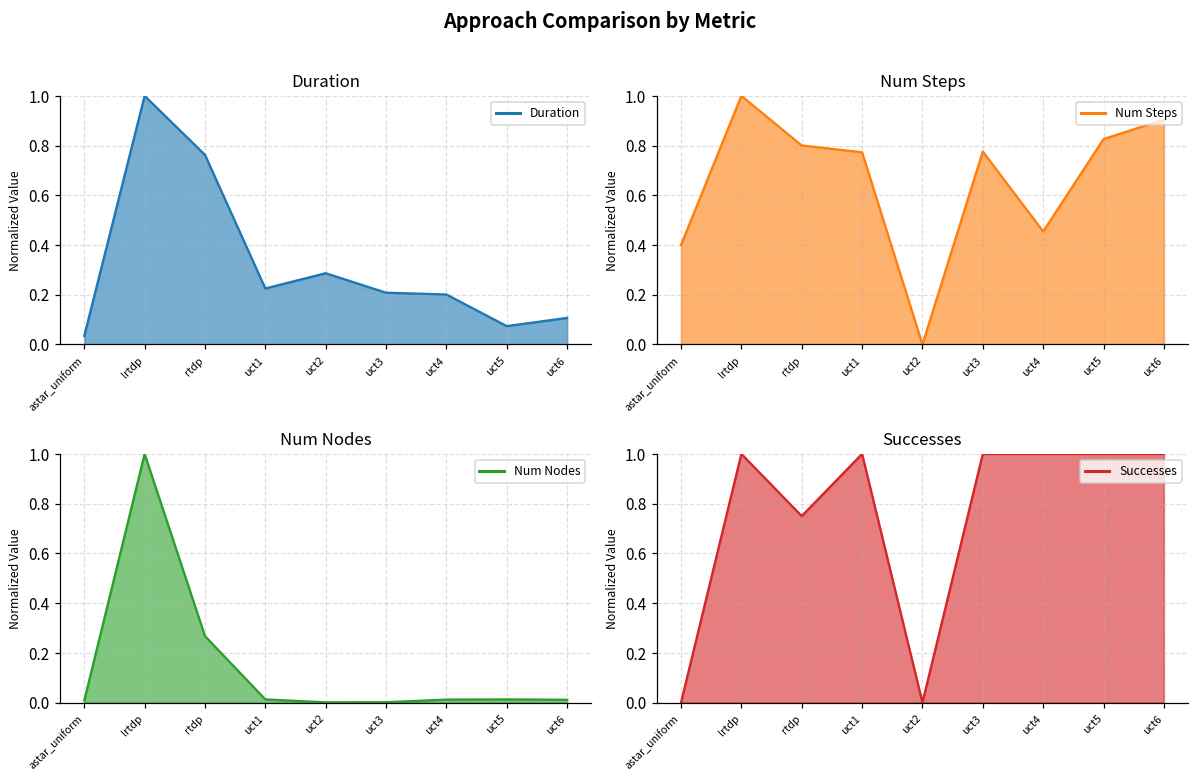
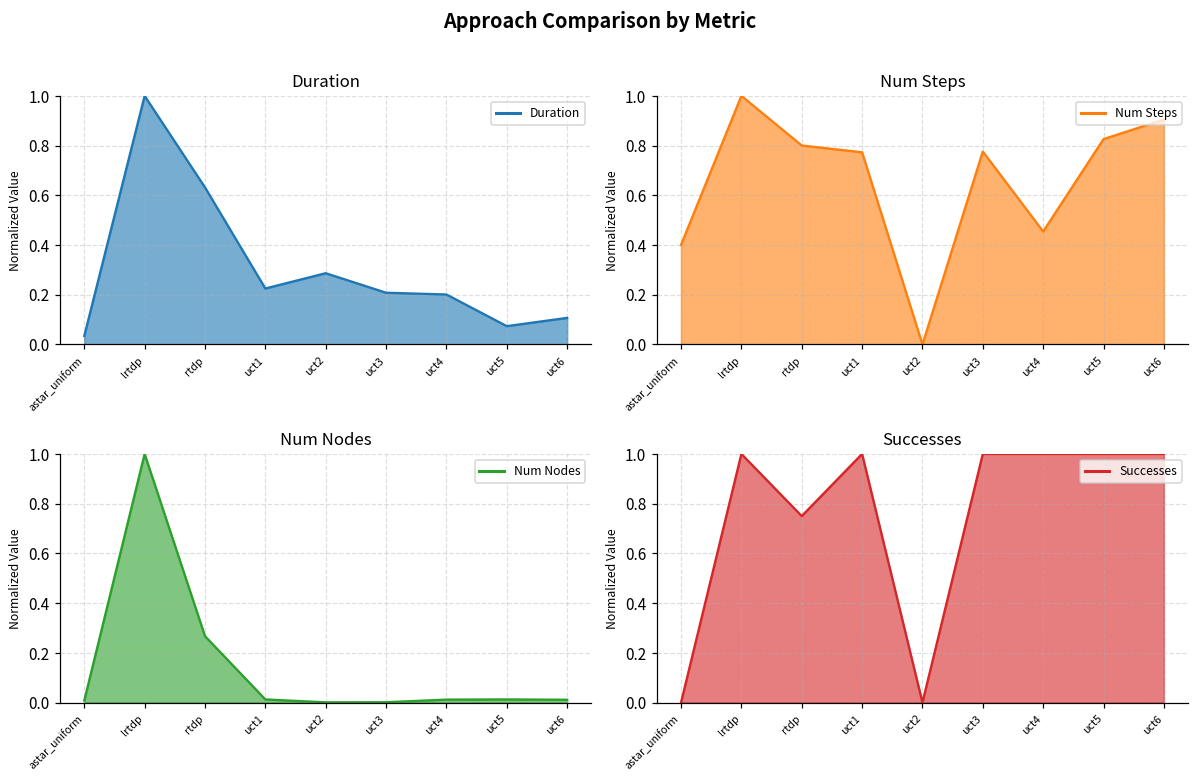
  {
    "Duration": {
      "astar_uniform": 0.03,
      "lrtdp": 1.00,
-     "rtdp": 0.76,
+     "rtdp": 0.63,
      "uct1": 0.23,
      "uct2": 0.29,
      "uct3": 0.21,
      "uct4": 0.20,
      "uct5": 0.07,
      "uct6": 0.11
    },
    "Num Steps": {
      "astar_uniform": 0.40,
      "lrtdp": 1.00,
      "rtdp": 0.80,
      "uct1": 0.77,
      "uct2": 0.00,
      "uct3": 0.78,
      "uct4": 0.45,
      "uct5": 0.83
    },
    "Num Nodes": {
      "astar_uniform": 0.01,
      "lrtdp": 1.00,
      "rtdp": 0.27,
      "uct1": 0.01,
      "uct2": 0.00,
      "uct3": 0.00,
      "uct4": 0.01,
      "uct5": 0.01,
      "uct6": 0.01
    },
    "Successes": {
      "astar_uniform": 0.00,
      "lrtdp": 1.00,
      "rtdp": 0.75,
      "uct1": 1.00,
      "uct2": 0.00,
      "uct3": 1.00,
      "uct4": 1.00,
      "uct5": 1.00,
      "uct6": 1.00
    }
  }
